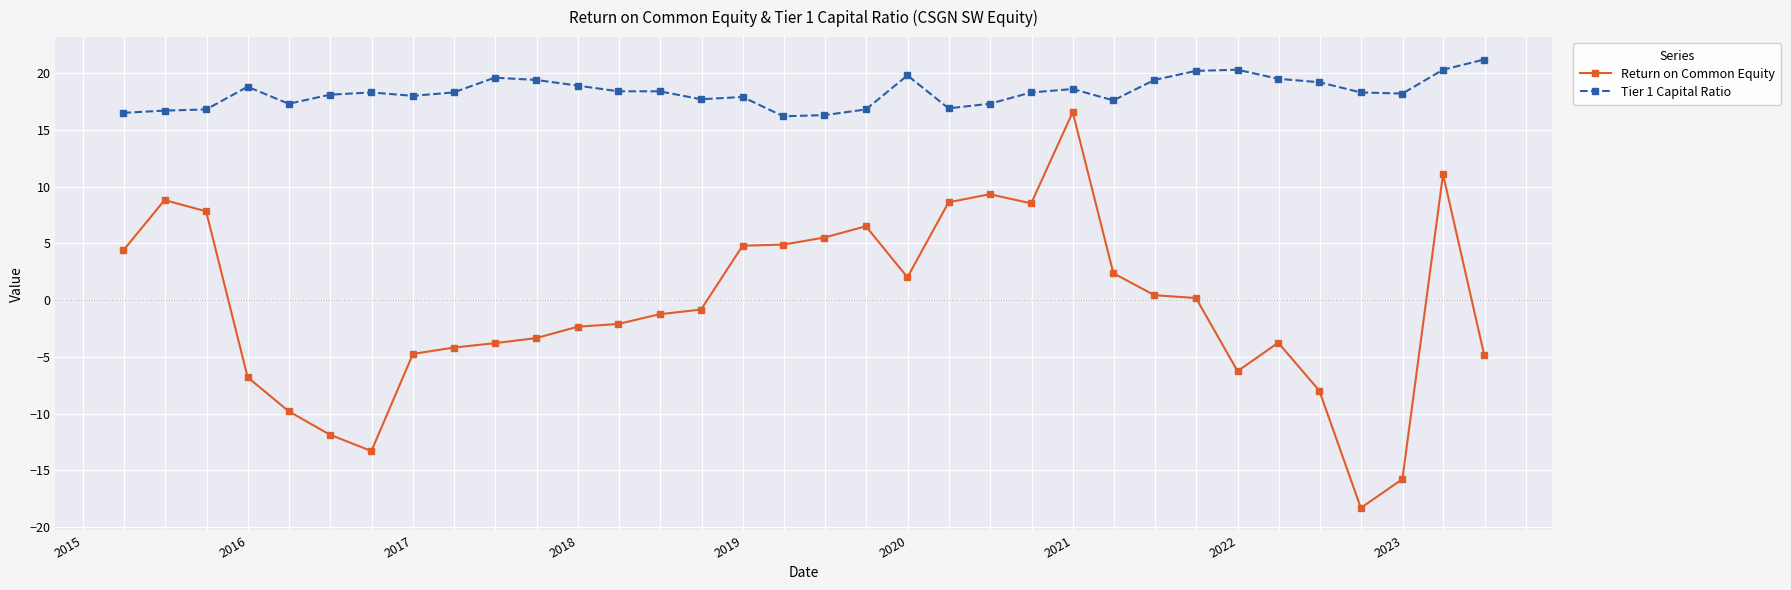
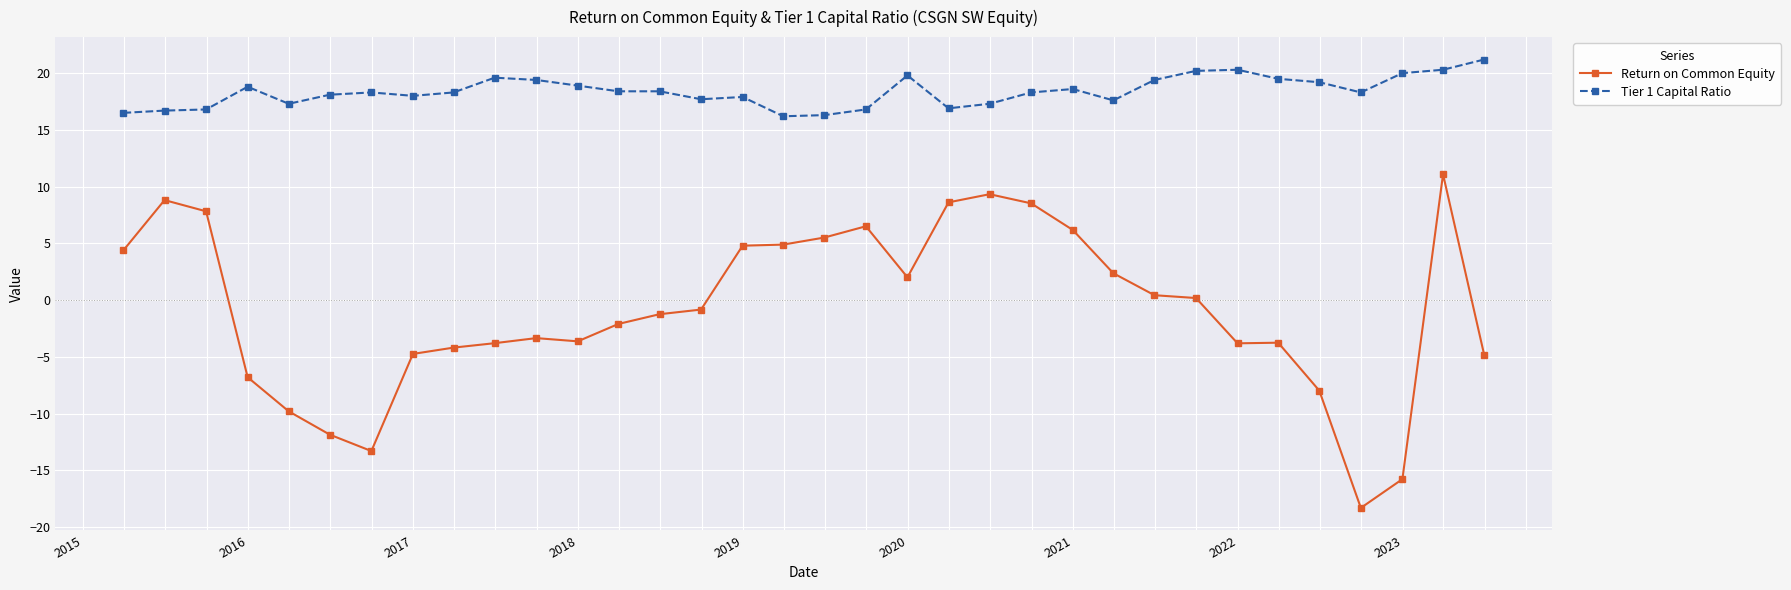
  {
    "Return on Common Equity": {
      "2016": -6.8,
      "2017": -4.7,
-     "2018": -2.3,
+     "2018": -3.6,
      "2019": 4.8,
      "2020": 2.0,
-     "2021": 16.6,
-     "2022": -6.3,
+     "2021": 6.2,
+     "2022": -3.8,
      "2023": -15.8
    },
    "Tier 1 Capital Ratio": {
      "2016": 18.8,
      "2017": 18.0,
      "2018": 18.9,
      "2019": 17.9,
      "2020": 19.8,
      "2021": 18.6,
      "2022": 20.3,
-     "2023": 18.2
+     "2023": 20.0
    }
  }
